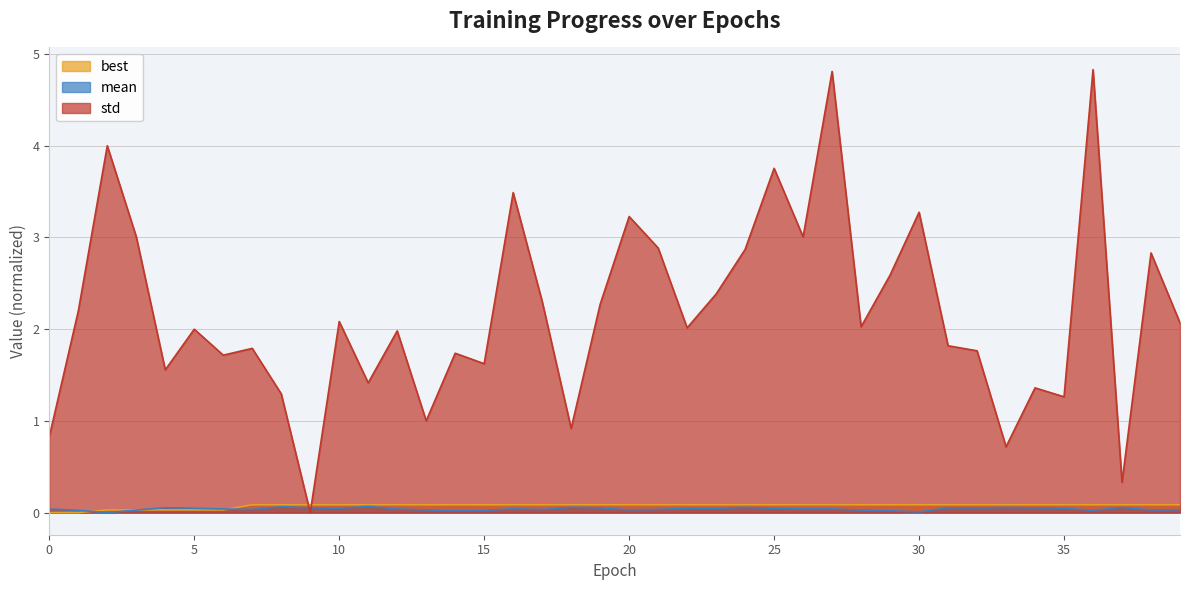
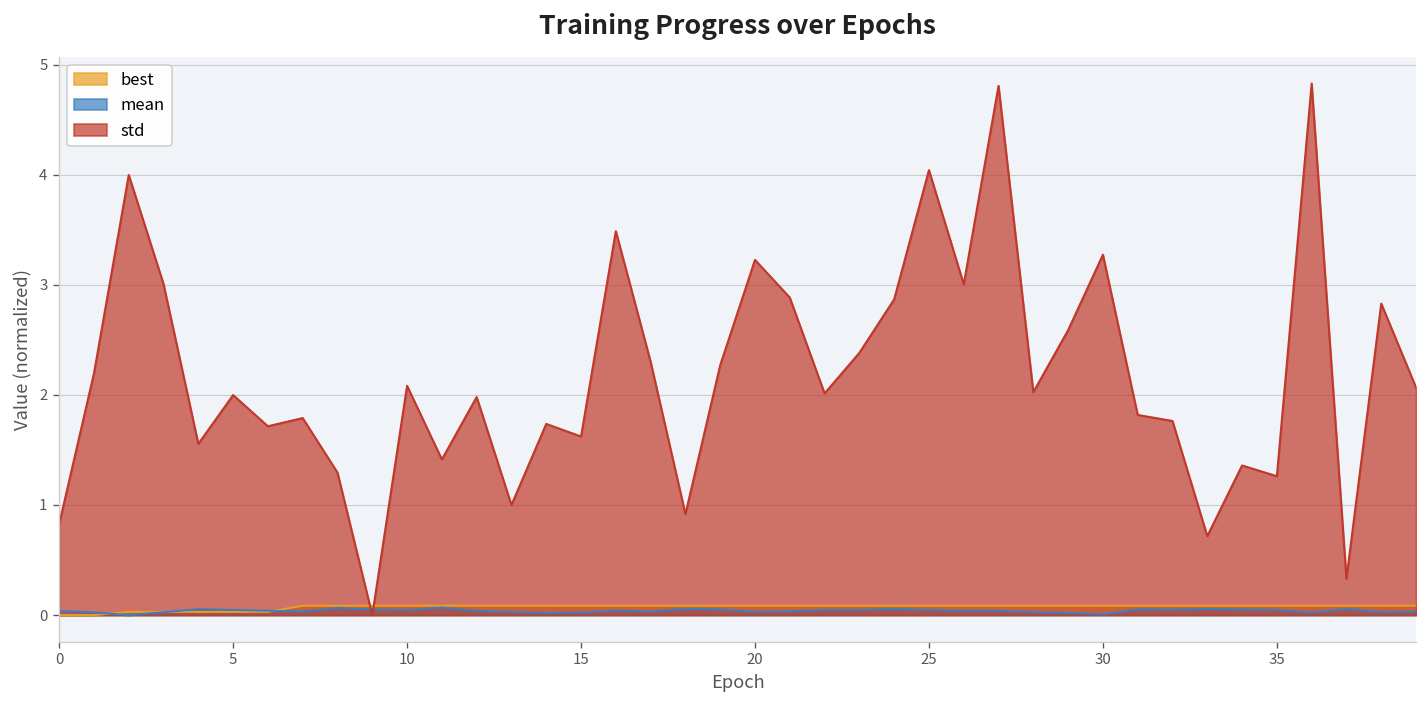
  {
    "best": {
      "0": 0.0,
      "10": 0.1,
      "15": 0.1,
      "20": 0.1,
      "25": 0.1,
      "30": 0.1,
      "35": 0.1
    },
    "mean": {
      "0": 0.0,
      "10": 0.0,
      "15": 0.0,
      "20": 0.0,
      "25": 0.0,
      "30": 0.0,
      "35": 0.0
    },
    "std": {
      "0": 0.8,
      "5": 2.0,
      "10": 2.1,
      "15": 1.6,
      "20": 3.2,
-     "25": 3.8,
+     "25": 4.0,
      "30": 3.3,
      "35": 1.3
    }
  }
